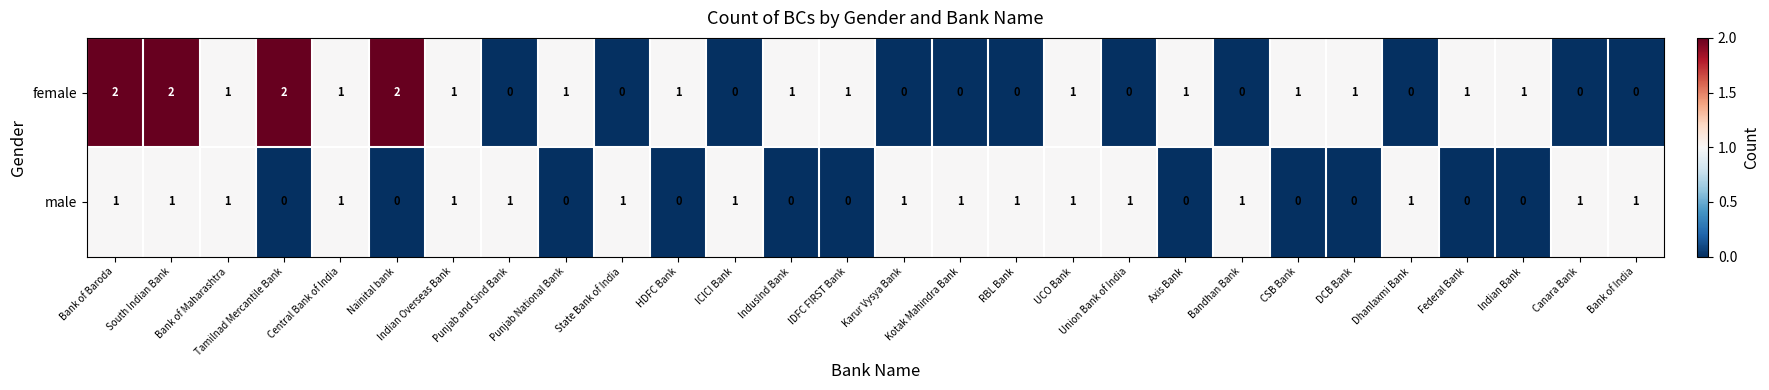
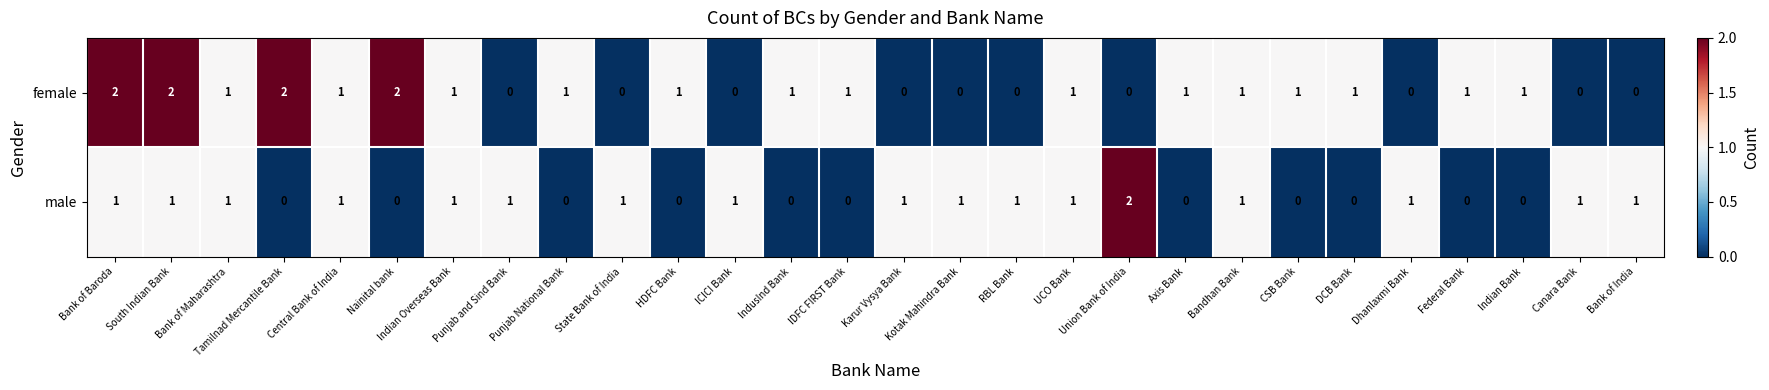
  {
    "female": {
      "Bank of Baroda": 2,
      "South Indian Bank": 2,
      "Bank of Maharashtra": 1,
      "Tamilnad Mercantile Bank": 2,
      "Central Bank of India": 1,
      "Nainital bank": 2,
      "Indian Overseas Bank": 1,
      "Punjab and Sind Bank": 0,
      "Punjab National Bank": 1,
      "State Bank of India": 0,
      "HDFC Bank": 1,
      "ICICI Bank": 0,
      "IndusInd Bank": 1,
      "IDFC FIRST Bank": 1,
      "Karur Vysya Bank": 0,
      "Kotak Mahindra Bank": 0,
      "RBL Bank": 0,
      "UCO Bank": 1,
      "Union Bank of India": 0,
      "Axis Bank": 1,
-     "Bandhan Bank": 0,
+     "Bandhan Bank": 1,
      "CSB Bank": 1,
      "DCB Bank": 1,
      "Dhanlaxmi Bank": 0,
      "Federal Bank": 1,
      "Indian Bank": 1,
      "Canara Bank": 0,
      "Bank of India": 0
    },
    "male": {
      "Bank of Baroda": 1,
      "South Indian Bank": 1,
      "Bank of Maharashtra": 1,
      "Tamilnad Mercantile Bank": 0,
      "Central Bank of India": 1,
      "Nainital bank": 0,
      "Indian Overseas Bank": 1,
      "Punjab and Sind Bank": 1,
      "Punjab National Bank": 0,
      "State Bank of India": 1,
      "HDFC Bank": 0,
      "ICICI Bank": 1,
      "IndusInd Bank": 0,
      "IDFC FIRST Bank": 0,
      "Karur Vysya Bank": 1,
      "Kotak Mahindra Bank": 1,
      "RBL Bank": 1,
      "UCO Bank": 1,
-     "Union Bank of India": 1,
+     "Union Bank of India": 2,
      "Axis Bank": 0,
      "Bandhan Bank": 1,
      "CSB Bank": 0,
      "DCB Bank": 0,
      "Dhanlaxmi Bank": 1,
      "Federal Bank": 0,
      "Indian Bank": 0,
      "Canara Bank": 1,
      "Bank of India": 1
    }
  }
